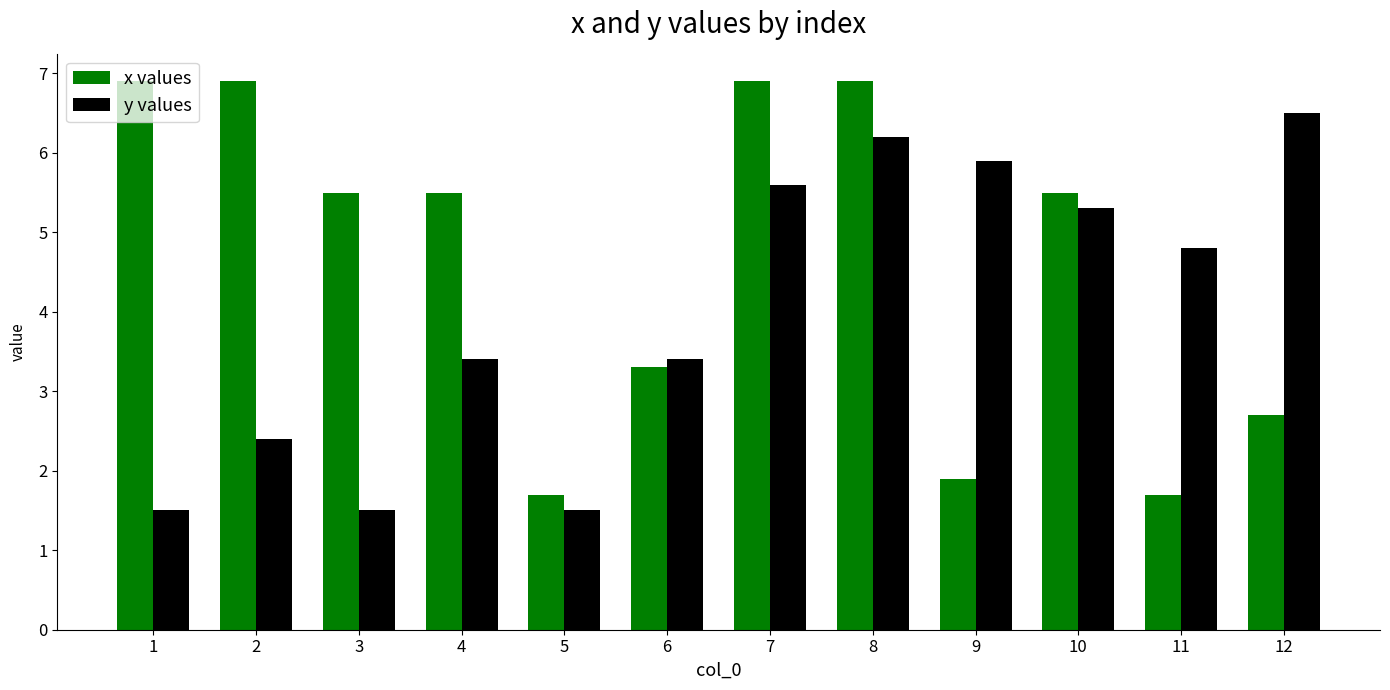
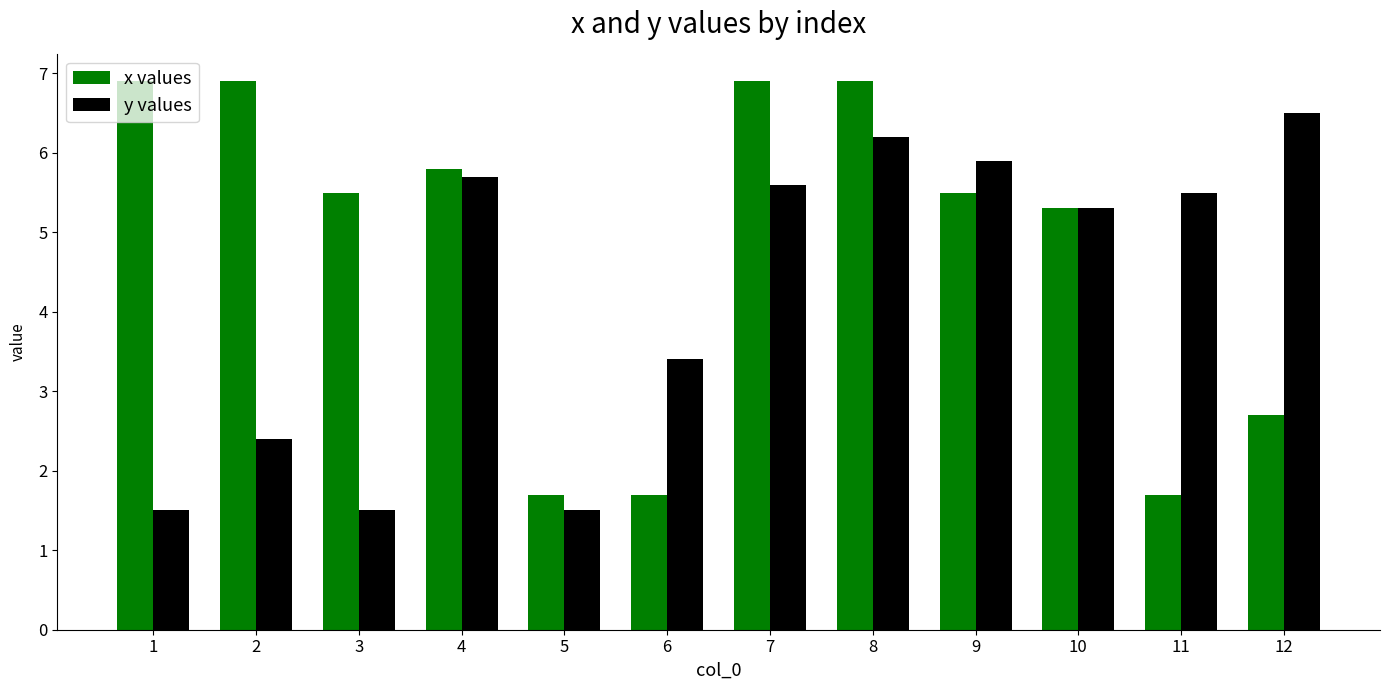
  {
    "x values": {
      "2": 6.9,
      "3": 5.5,
-     "4": 5.5,
+     "4": 5.8,
      "5": 1.7,
-     "6": 3.3,
+     "6": 1.7,
      "7": 6.9,
      "8": 6.9,
-     "9": 1.9,
-     "10": 5.5,
+     "9": 5.5,
+     "10": 5.3,
      "11": 1.7,
      "12": 2.7
    },
    "y values": {
      "1": 1.5,
      "2": 2.4,
      "3": 1.5,
-     "4": 3.4,
+     "4": 5.7,
      "5": 1.5,
      "6": 3.4,
      "7": 5.6,
      "8": 6.2,
      "9": 5.9,
      "10": 5.3,
-     "11": 4.8,
+     "11": 5.5,
      "12": 6.5
    }
  }
